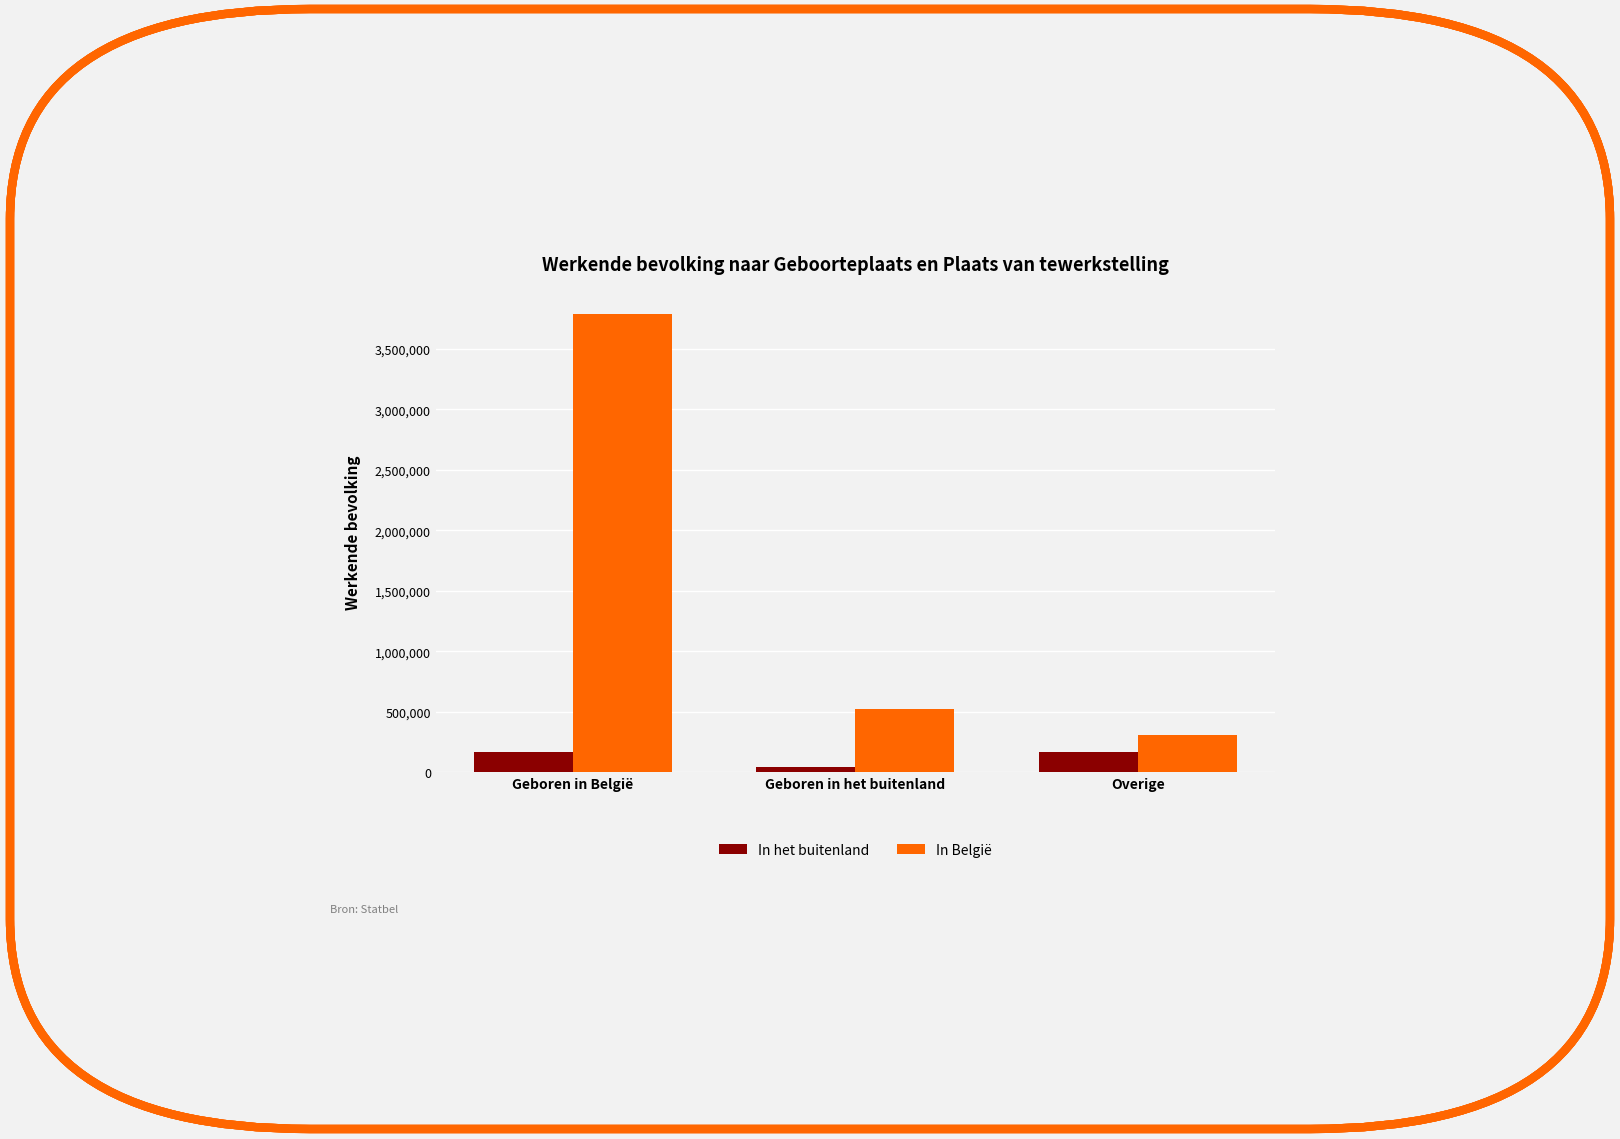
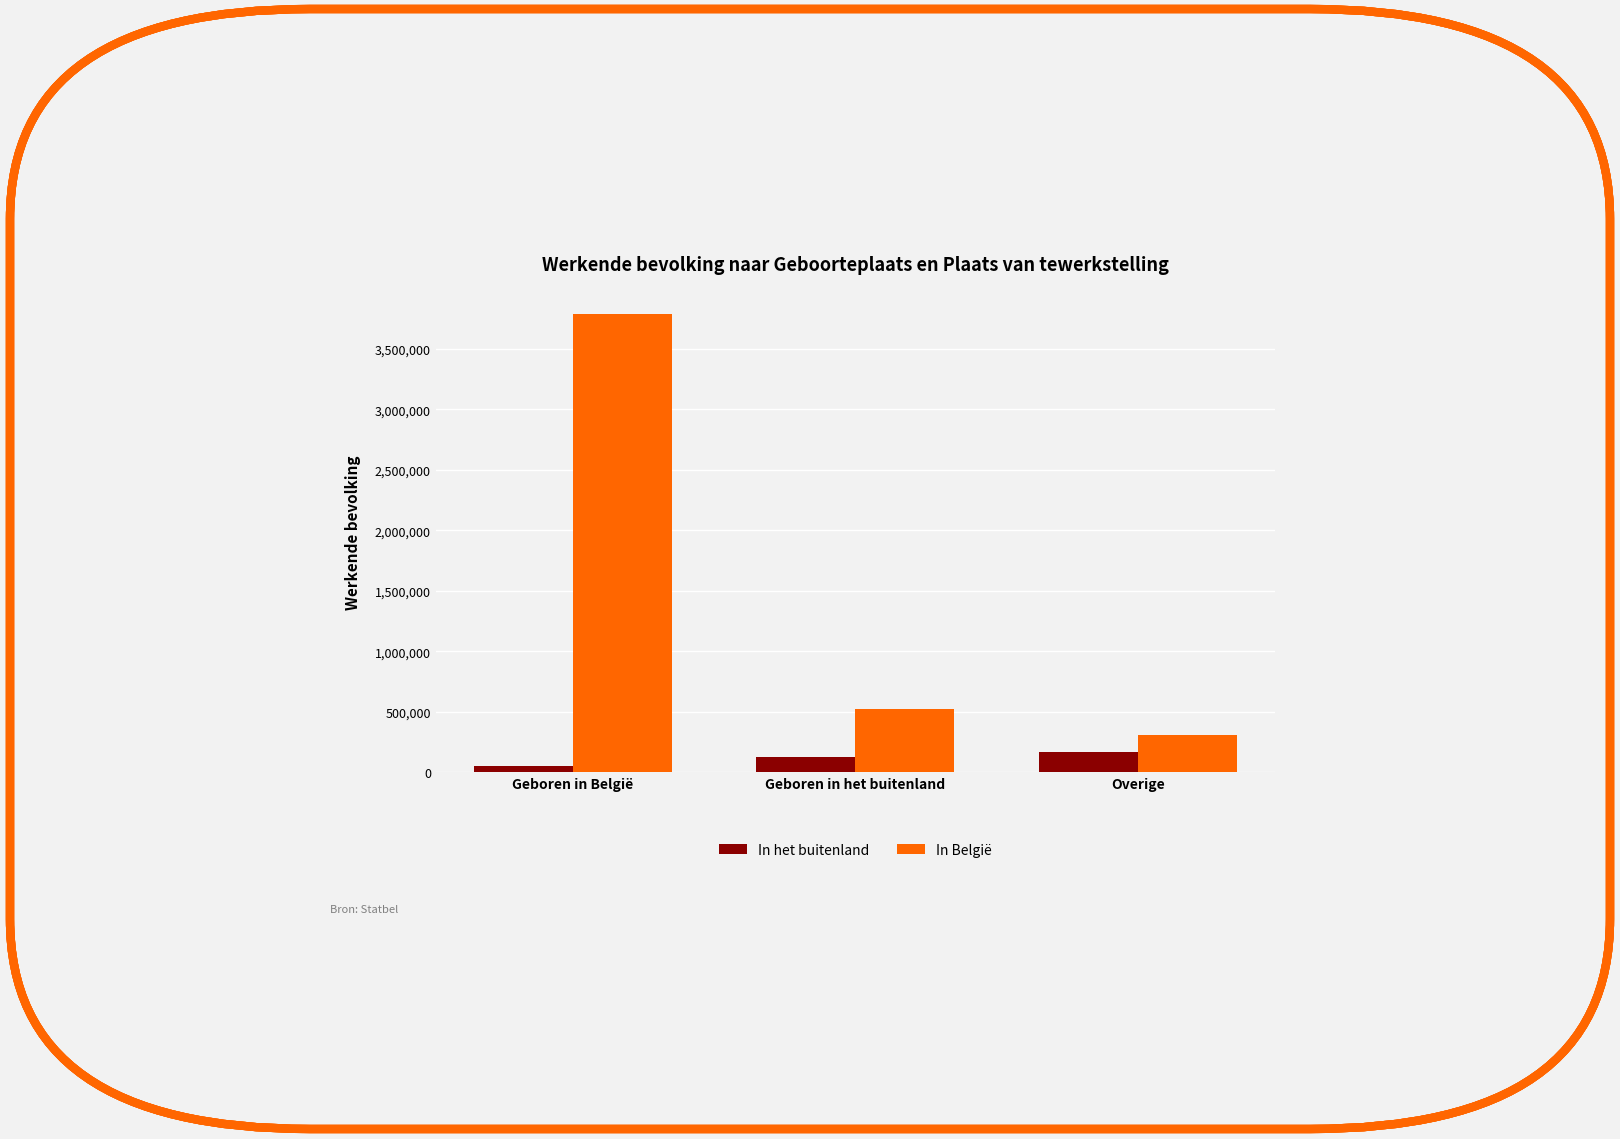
  {
    "In het buitenland": {
-     "Geboren in België": "170,000",
-     "Geboren in het buitenland": "40,000",
+     "Geboren in België": "50,000",
+     "Geboren in het buitenland": "130,000",
      "Overige": "170,000"
    },
    "In België": {
      "Geboren in België": "3,790,000",
      "Geboren in het buitenland": "520,000",
      "Overige": "310,000"
    }
  }
